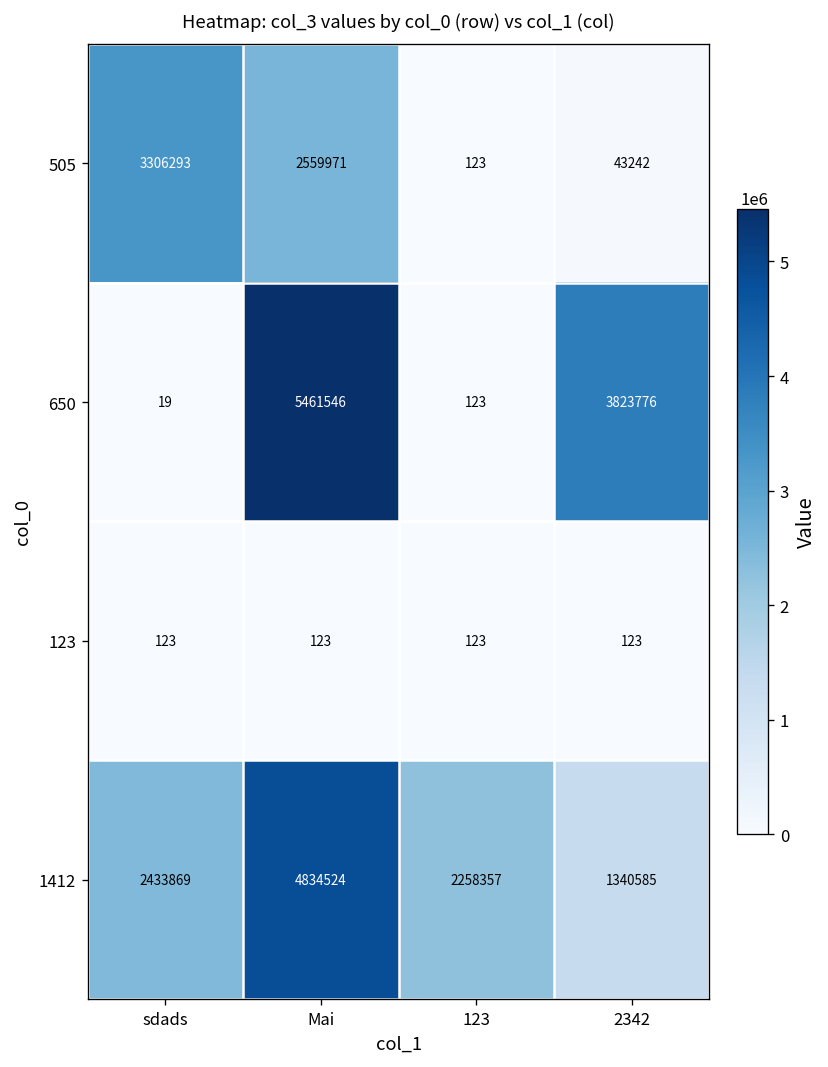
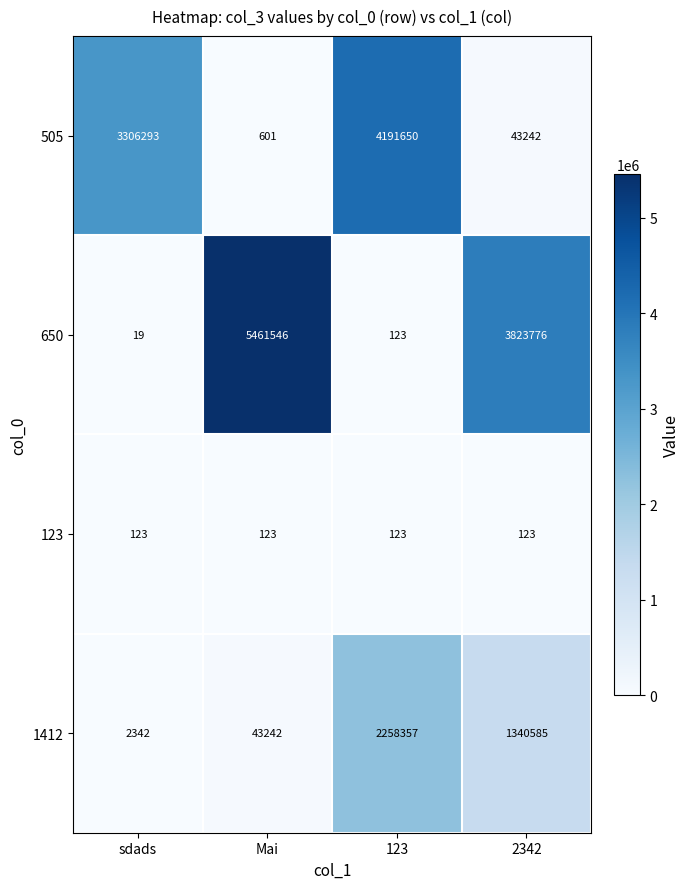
  {
    "505": {
      "sdads": 3306293,
-     "Mai": 2559971,
-     "123": 123,
+     "Mai": 601,
+     "123": 4191650,
      "2342": 43242
    },
    "650": {
      "sdads": 19,
      "Mai": 5461546,
      "123": 123,
      "2342": 3823776
    },
    "123": {
      "sdads": 123,
      "Mai": 123,
      "123": 123,
      "2342": 123
    },
    "1412": {
-     "sdads": 2433869,
-     "Mai": 4834524,
+     "sdads": 2342,
+     "Mai": 43242,
      "123": 2258357,
      "2342": 1340585
    }
  }
